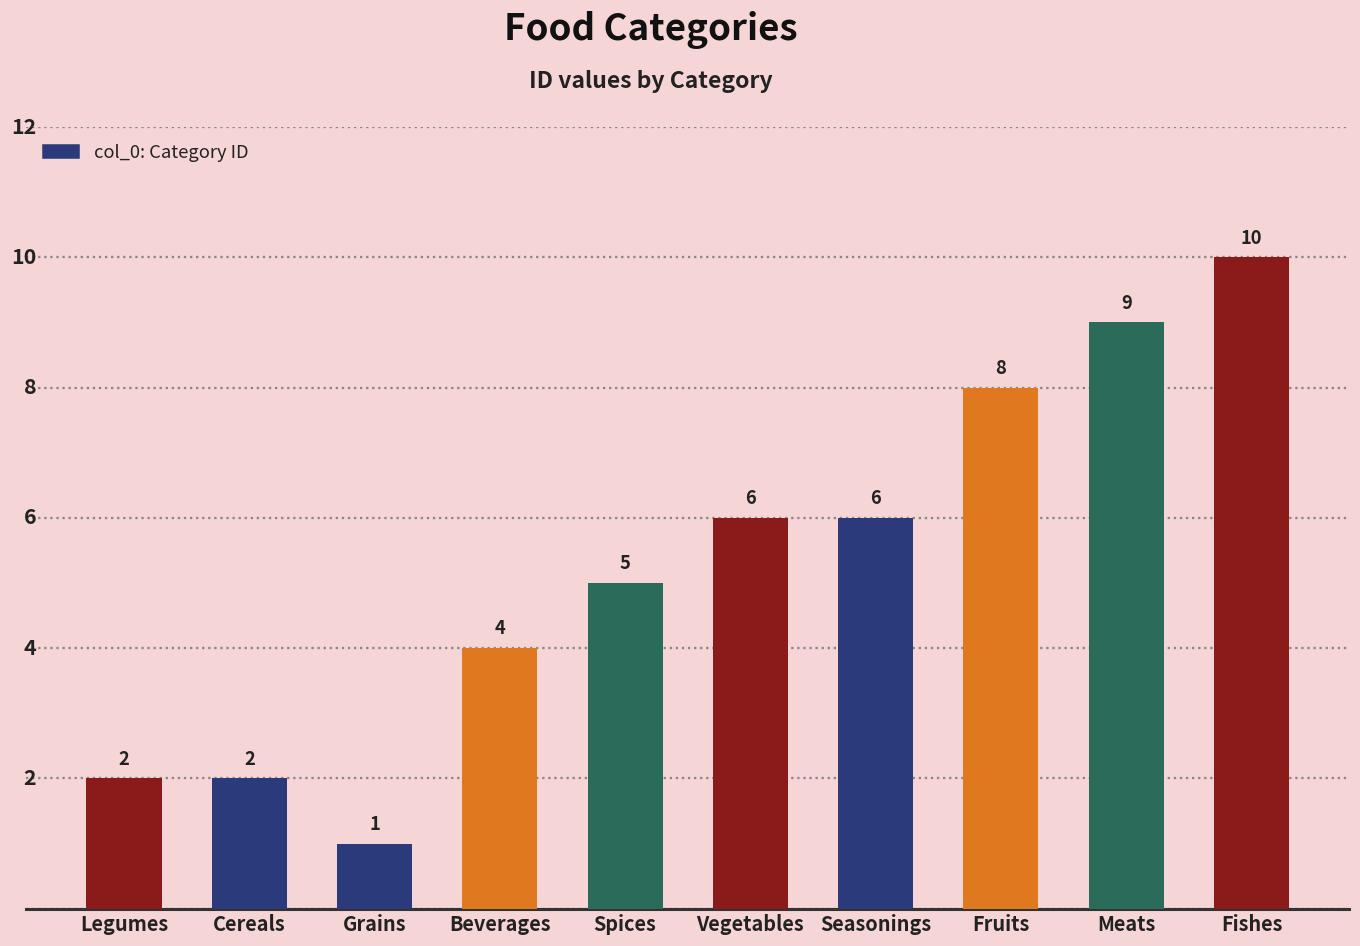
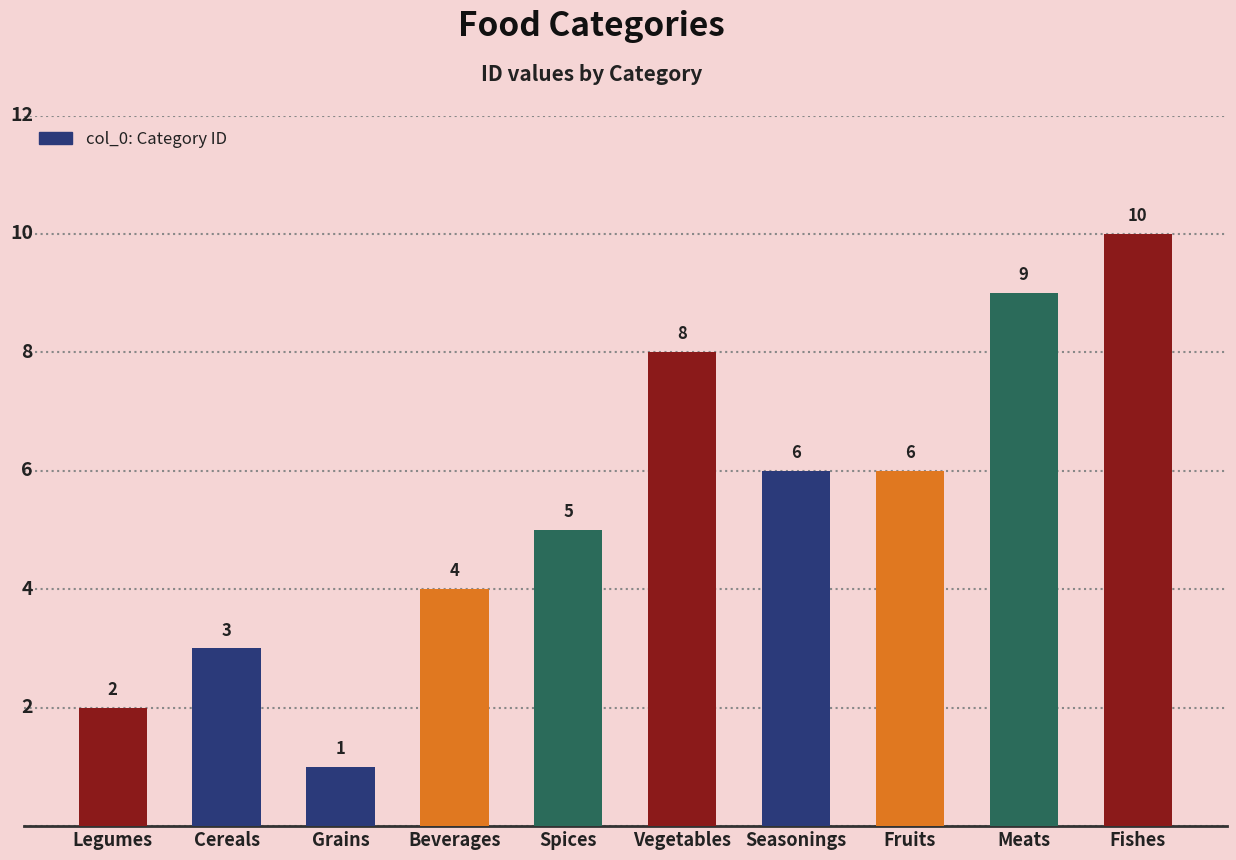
  {
    "Legumes": 2,
-   "Cereals": 2,
+   "Cereals": 3,
    "Grains": 1,
    "Beverages": 4,
    "Spices": 5,
-   "Vegetables": 6,
+   "Vegetables": 8,
    "Seasonings": 6,
-   "Fruits": 8,
+   "Fruits": 6,
    "Meats": 9,
    "Fishes": 10
  }
